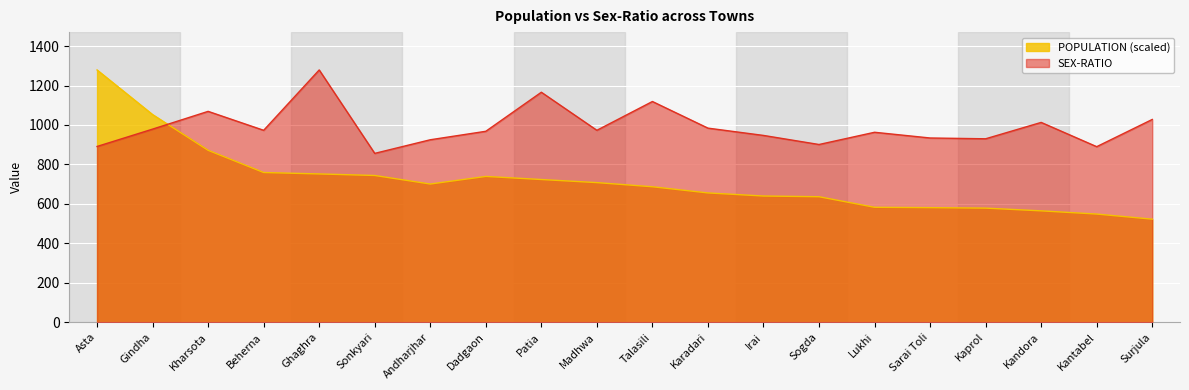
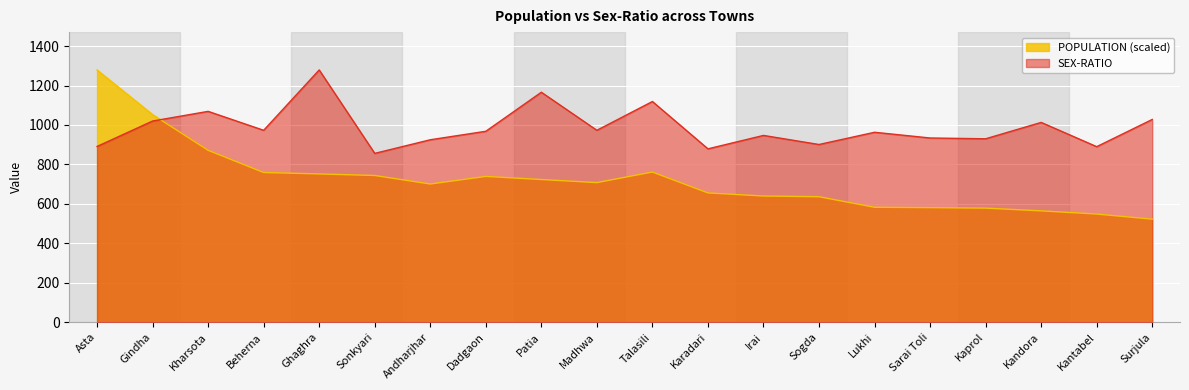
  {
    "POPULATION (scaled)": {
      "Asta": 1280,
      "Gindha": 1050,
      "Kharsota": 870,
      "Beherna": 760,
      "Ghaghra": 750,
      "Sonkyari": 740,
      "Andharjhar": 700,
      "Dadgaon": 740,
      "Patia": 720,
      "Madhwa": 710,
-     "Talasili": 690,
+     "Talasili": 760,
      "Karadari": 660,
      "Irai": 640,
      "Sogda": 640,
      "Lukhi": 580,
      "Sarai Toli": 580,
      "Kaprol": 580,
      "Kandora": 560,
      "Kantabel": 550,
      "Surjula": 520
    },
    "SEX-RATIO": {
      "Asta": 890,
-     "Gindha": 980,
+     "Gindha": 1020,
      "Kharsota": 1070,
      "Beherna": 970,
      "Ghaghra": 1280,
      "Sonkyari": 860,
      "Andharjhar": 930,
      "Dadgaon": 970,
      "Patia": 1170,
      "Madhwa": 970,
      "Talasili": 1120,
-     "Karadari": 980,
+     "Karadari": 880,
      "Irai": 950,
      "Sogda": 900,
      "Lukhi": 960,
      "Sarai Toli": 930,
      "Kaprol": 930,
      "Kandora": 1010,
      "Kantabel": 890,
      "Surjula": 1030
    }
  }
